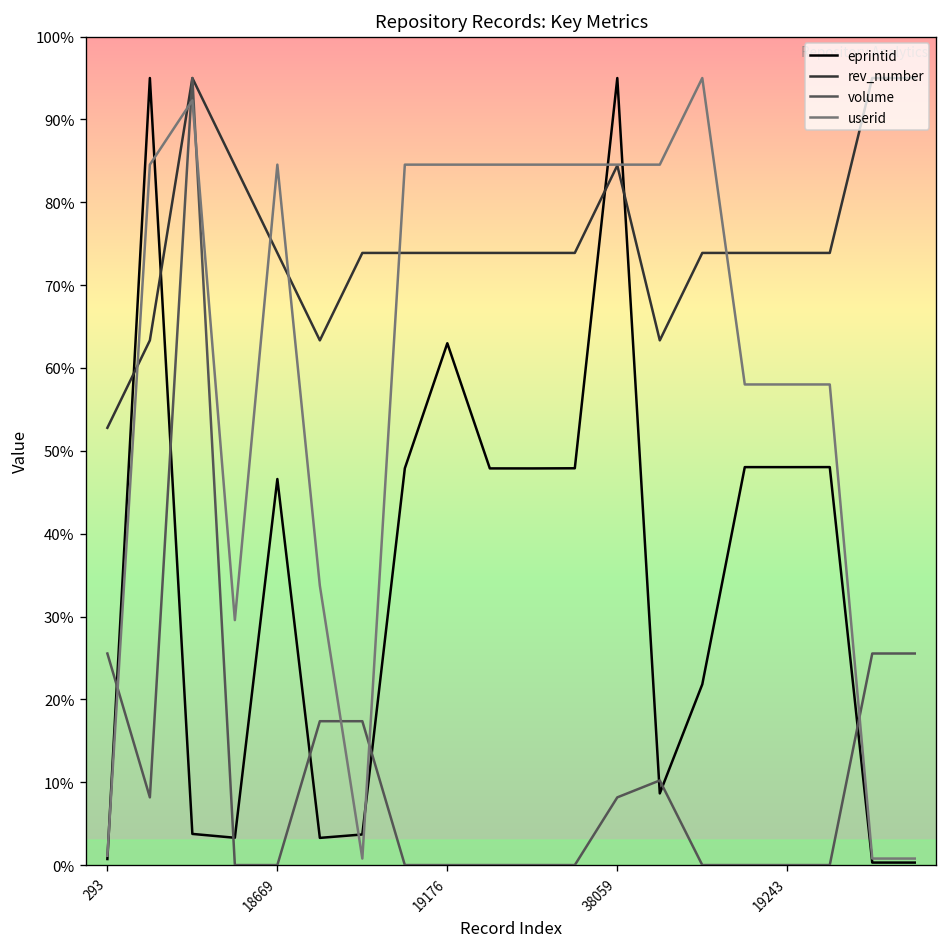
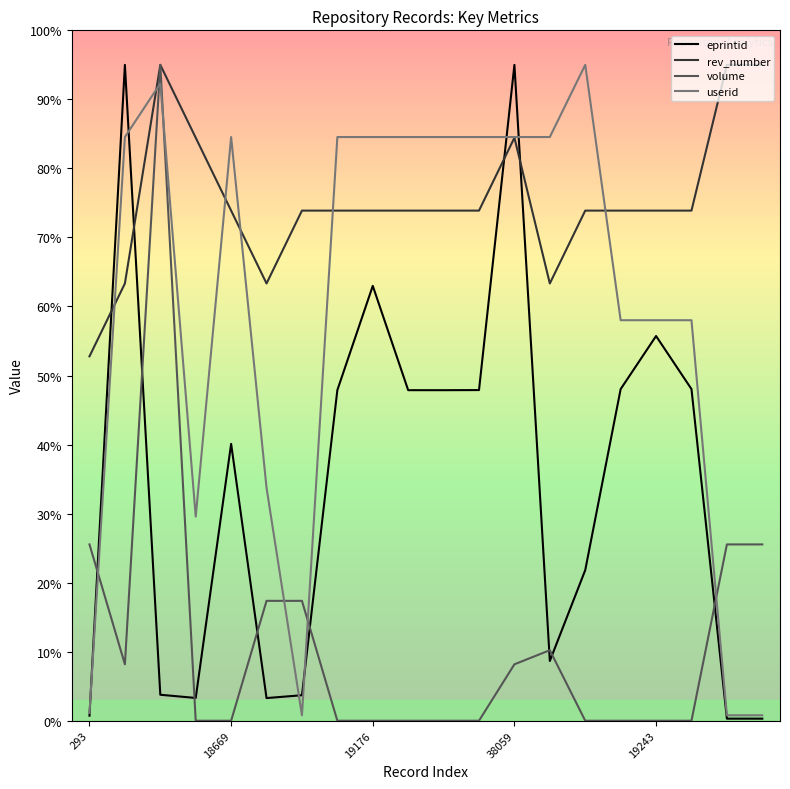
  {
    "eprintid": {
-     "18669": "47%",
+     "18669": "40%",
      "19176": "63%",
      "38059": "95%",
-     "19243": "48%"
+     "19243": "56%"
    }
  }
